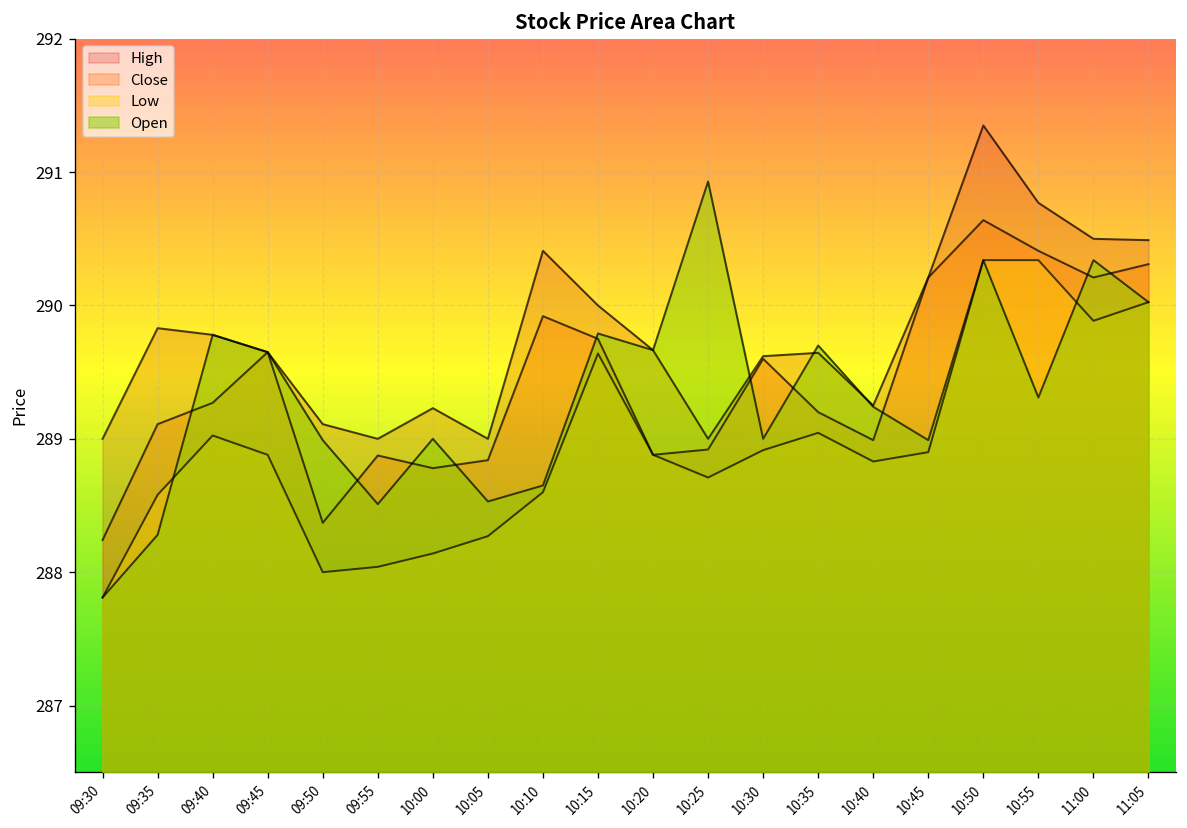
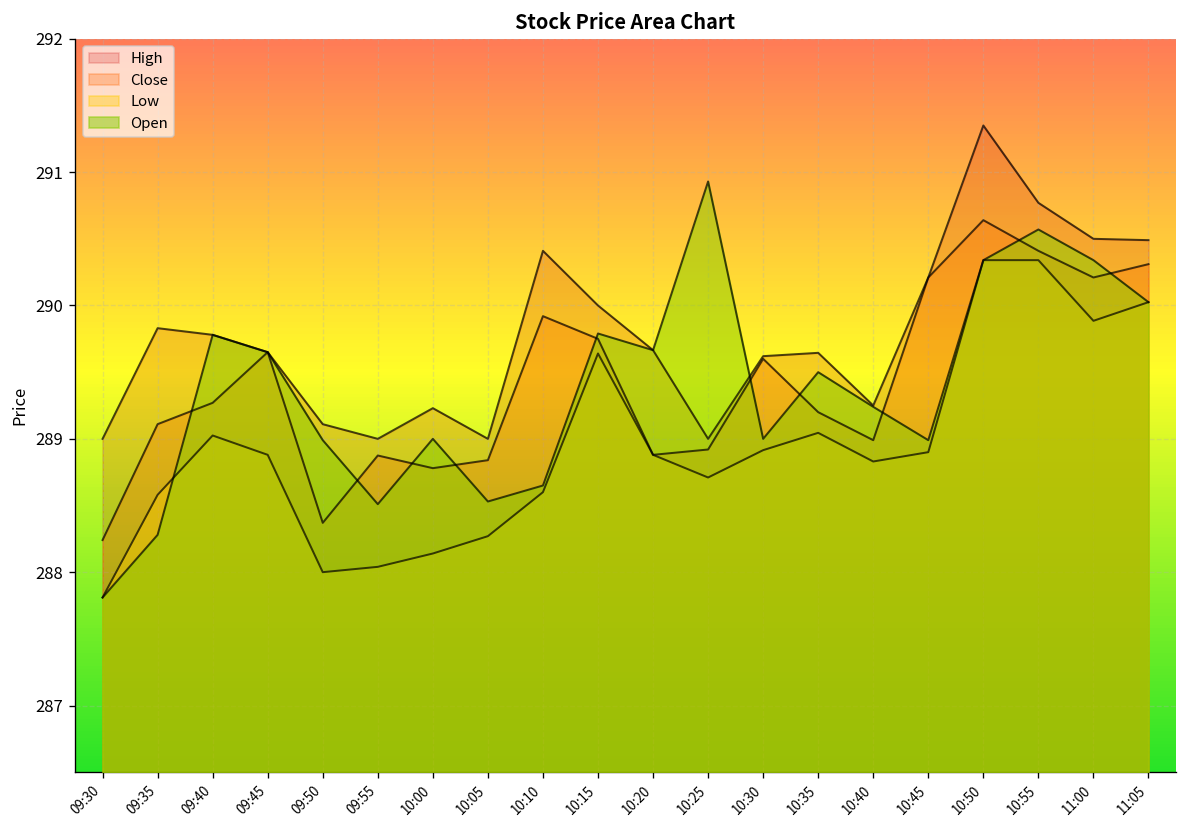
  {
    "Open": {
      "09:35": 288.28,
      "09:50": 288.99,
      "09:55": 288.51,
      "10:00": 289.00,
      "10:05": 288.53,
      "10:10": 288.65,
      "10:15": 289.79,
      "10:25": 290.93,
      "10:30": 289.00,
-     "10:35": 289.7,
+     "10:35": 289.5,
      "10:45": 288.99,
-     "10:55": 289.31,
+     "10:55": 290.57,
      "11:00": 290.34
    }
  }
